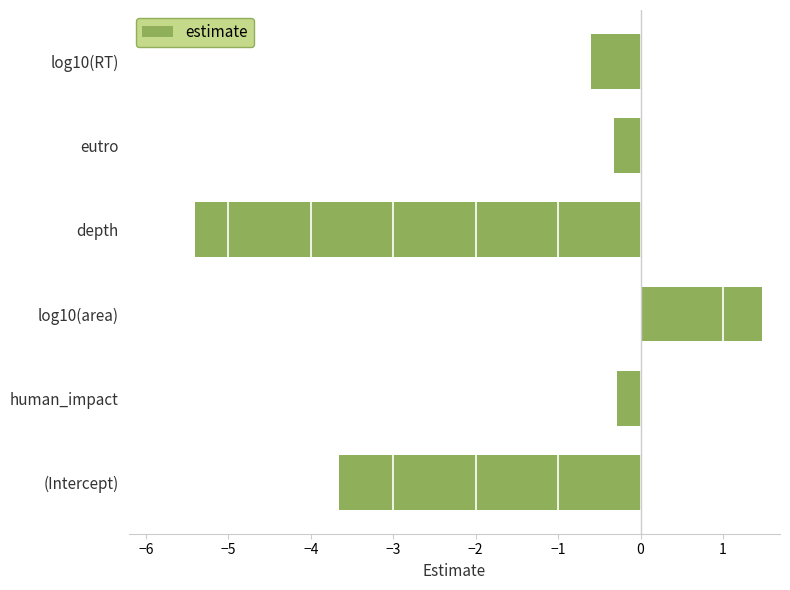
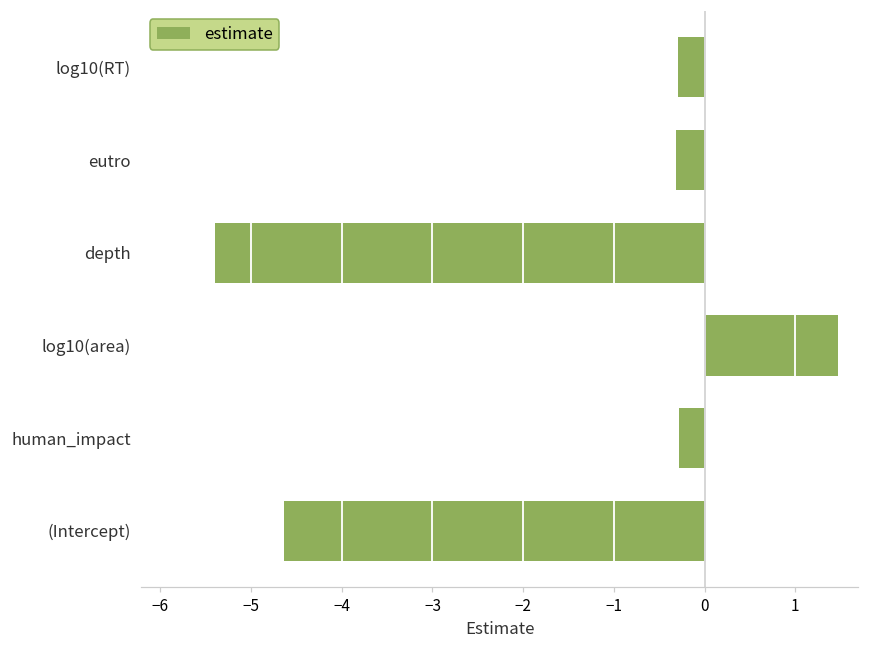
  {
-   "log10(RT)": -0.6,
+   "log10(RT)": -0.3,
    "eutro": -0.3,
    "depth": -5.4,
    "log10(area)": 1.5,
    "human_impact": -0.3,
-   "(Intercept)": -3.7
+   "(Intercept)": -4.6
  }
